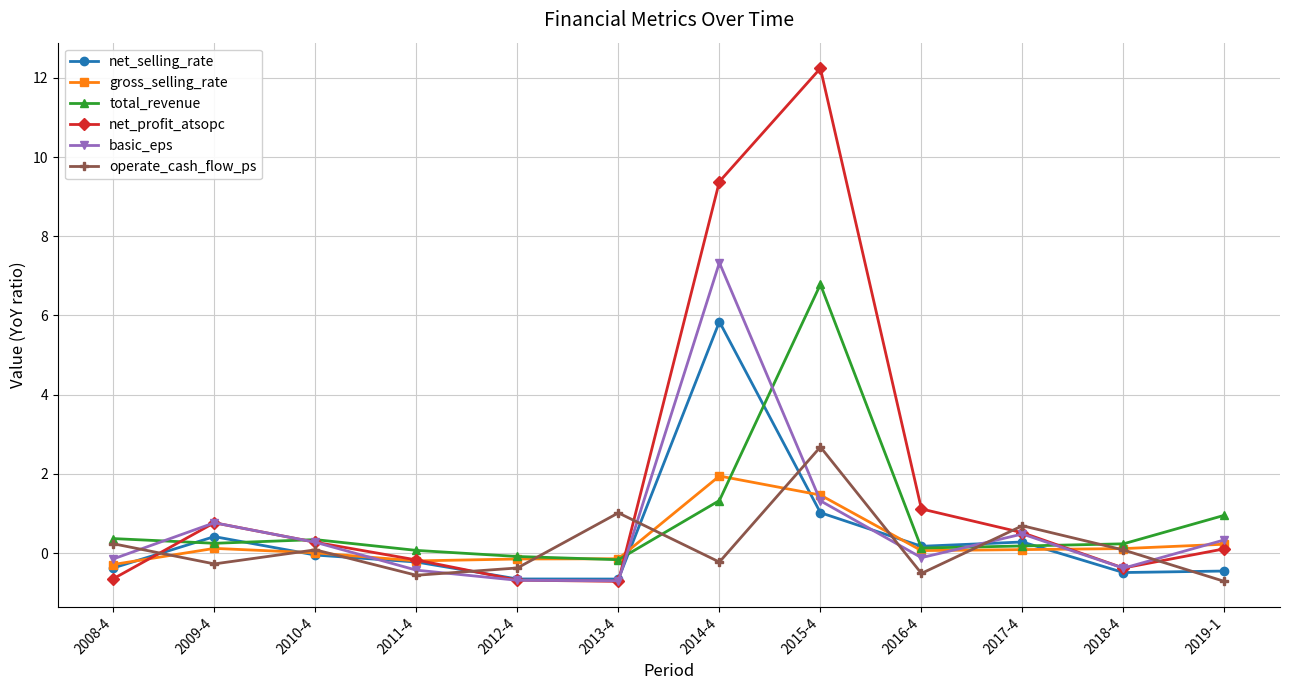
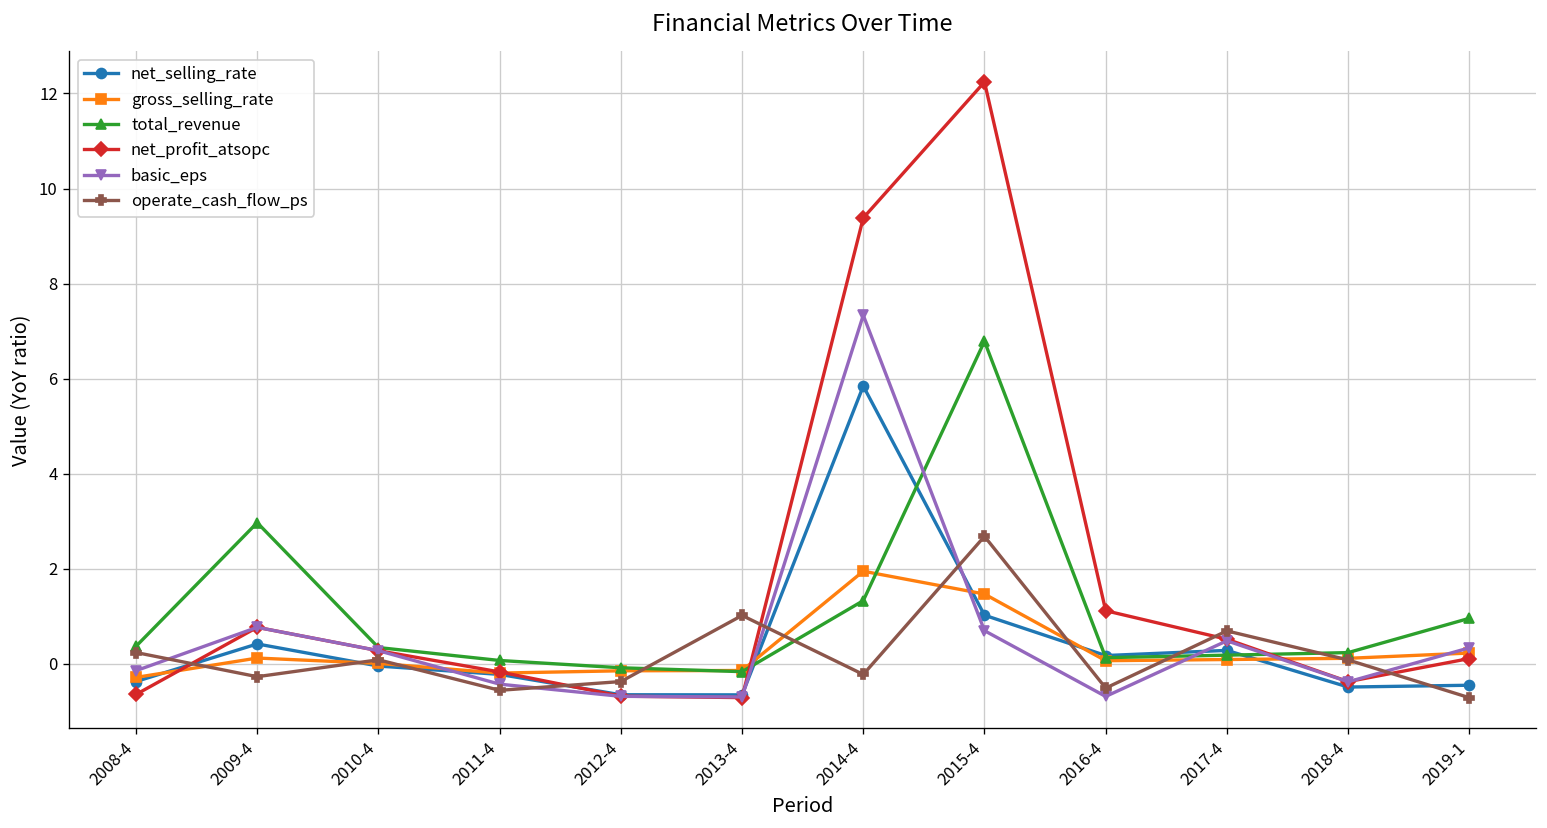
  {
    "net_selling_rate": {
      "2008-4": -0.4,
      "2009-4": 0.4,
      "2014-4": 5.8,
      "2015-4": 1.0,
      "2017-4": 0.3,
      "2018-4": -0.5,
      "2019-1": -0.5
    },
    "gross_selling_rate": {
      "2008-4": -0.3,
      "2009-4": 0.1,
      "2014-4": 1.9,
      "2015-4": 1.5,
      "2016-4": 0.1,
      "2017-4": 0.1,
      "2019-1": 0.2
    },
    "total_revenue": {
      "2008-4": 0.4,
-     "2009-4": 0.2,
+     "2009-4": 3.0,
      "2010-4": 0.3,
      "2011-4": 0.1,
      "2014-4": 1.3,
      "2015-4": 6.8,
      "2017-4": 0.2,
      "2018-4": 0.2,
      "2019-1": 1.0
    },
    "net_profit_atsopc": {
      "2008-4": -0.6,
      "2014-4": 9.4,
      "2015-4": 12.2,
      "2016-4": 1.1,
      "2019-1": 0.1
    },
    "basic_eps": {
      "2008-4": -0.1,
      "2011-4": -0.4,
      "2014-4": 7.3,
-     "2015-4": 1.3,
-     "2016-4": -0.1,
+     "2015-4": 0.7,
+     "2016-4": -0.7,
      "2019-1": 0.3
    },
    "operate_cash_flow_ps": {
      "2008-4": 0.2,
      "2009-4": -0.3,
      "2010-4": 0.1,
      "2011-4": -0.6,
      "2012-4": -0.4,
      "2013-4": 1.0,
      "2014-4": -0.2,
      "2015-4": 2.7,
      "2016-4": -0.5,
      "2017-4": 0.7,
      "2019-1": -0.7
    }
  }
